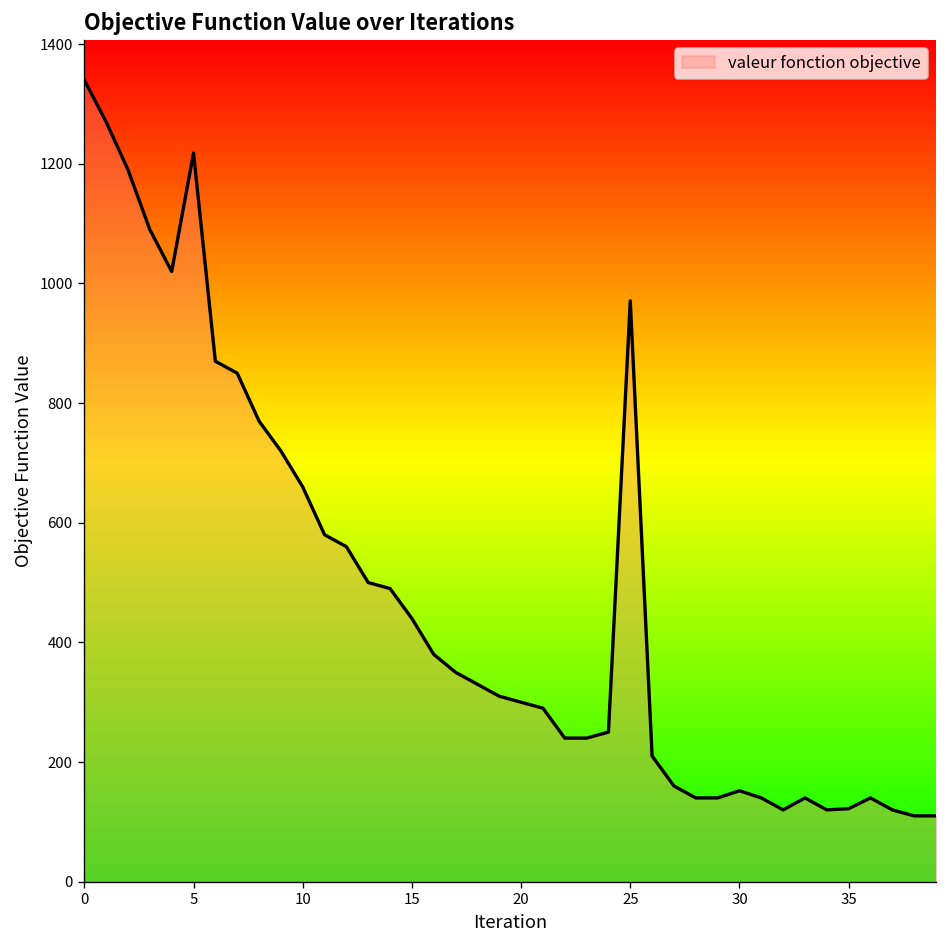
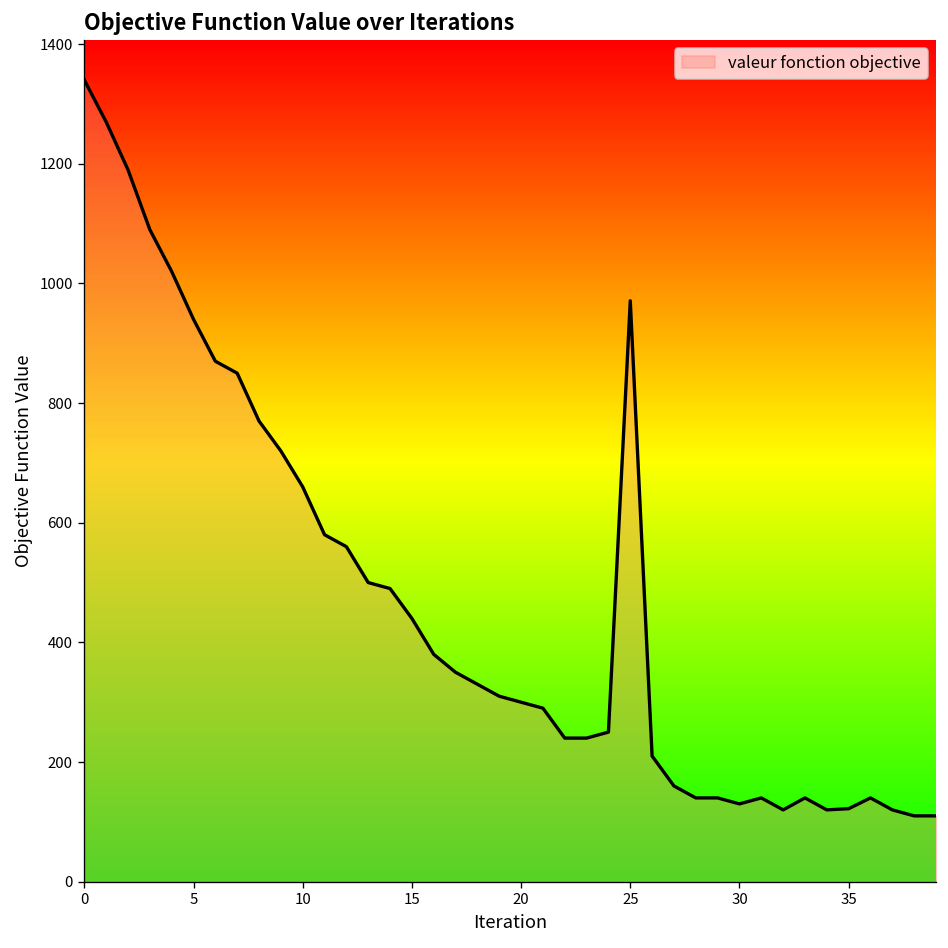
  {
    "0": 1340,
-   "5": 1220,
+   "5": 940,
    "10": 660,
    "15": 440,
    "20": 300,
    "25": 970,
-   "30": 150,
+   "30": 130,
    "35": 120
  }
